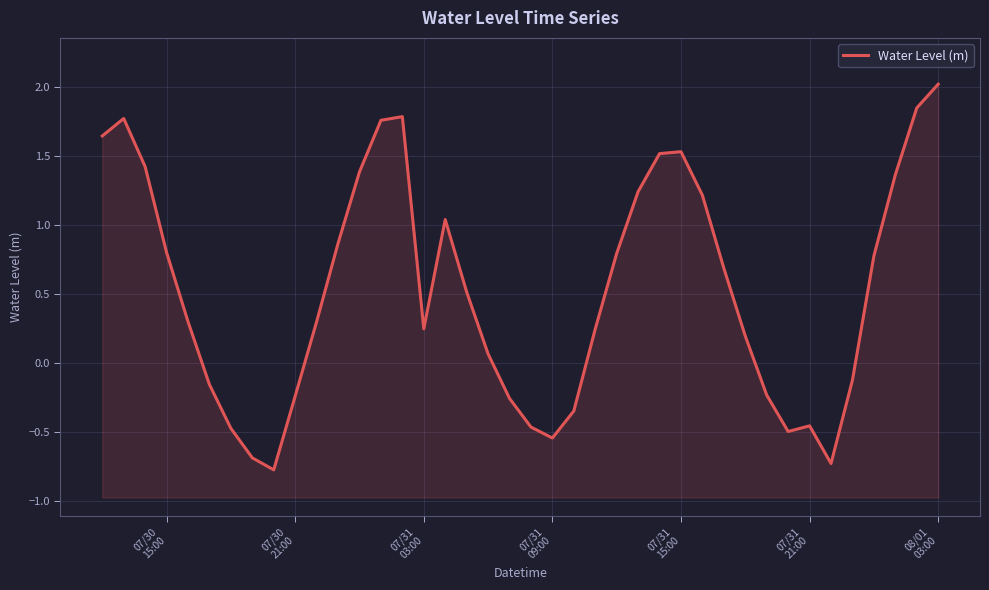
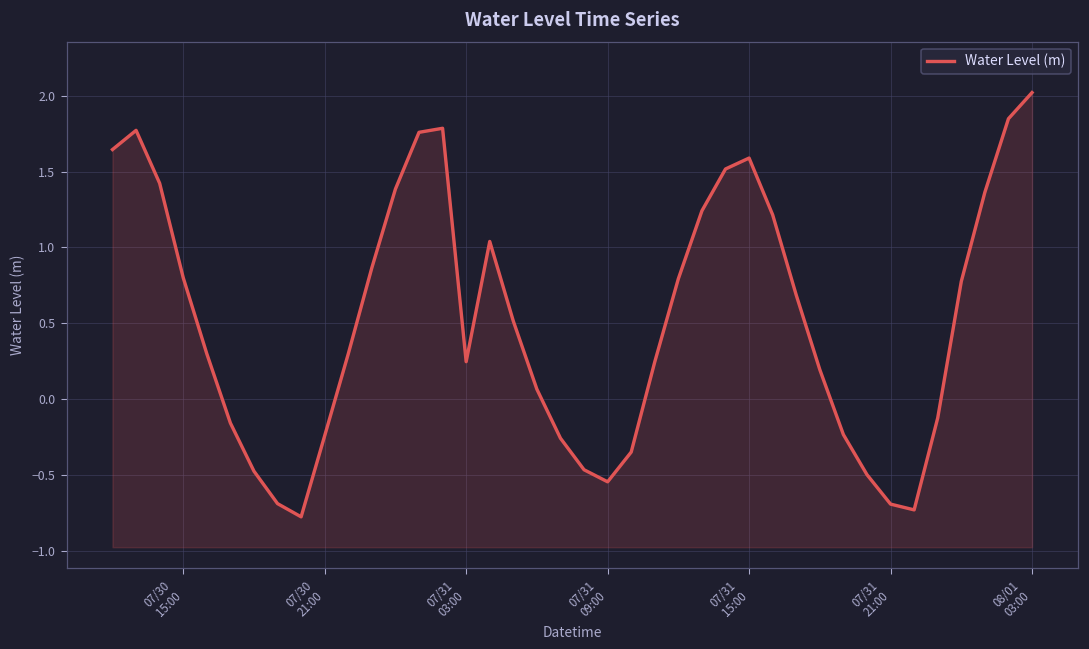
  {
    "07/30 15:00": 0.80,
    "07/30 21:00": -0.24,
    "07/31 03:00": 0.25,
    "07/31 09:00": -0.55,
-   "07/31 15:00": 1.53,
-   "07/31 21:00": -0.46,
+   "07/31 15:00": 1.59,
+   "07/31 21:00": -0.69,
    "08/01 03:00": 2.02
  }
